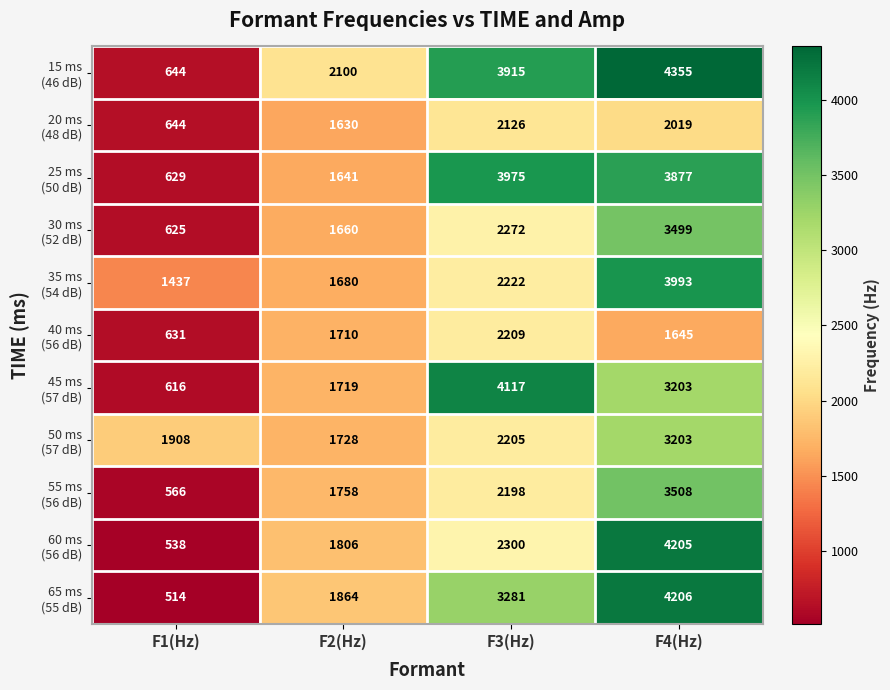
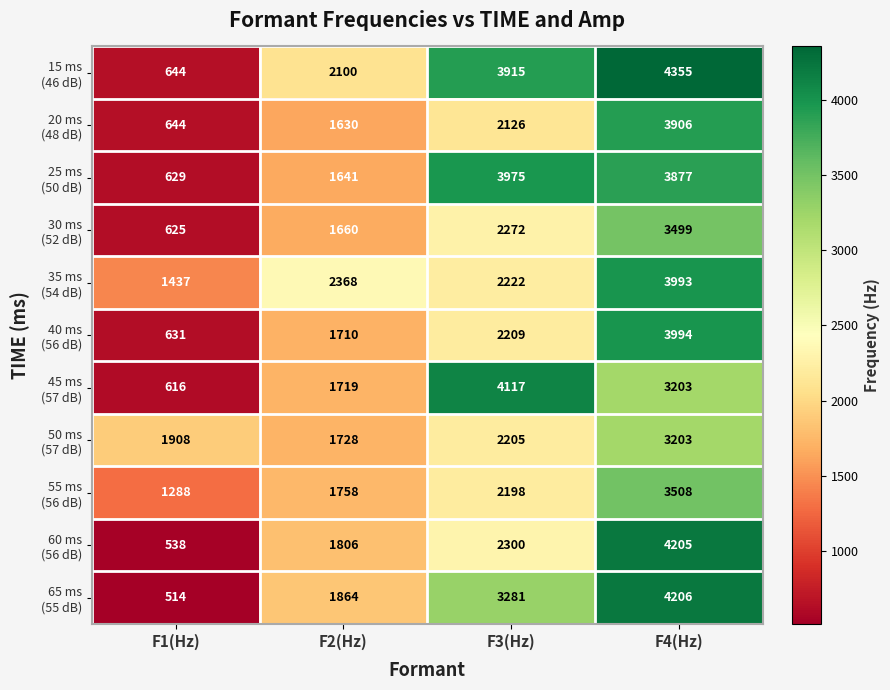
  {
    "15 ms (46 dB)": {
      "F1(Hz)": 644,
      "F2(Hz)": 2100,
      "F3(Hz)": 3915,
      "F4(Hz)": 4355
    },
    "20 ms (48 dB)": {
      "F1(Hz)": 644,
      "F2(Hz)": 1630,
      "F3(Hz)": 2126,
-     "F4(Hz)": 2019
+     "F4(Hz)": 3906
    },
    "25 ms (50 dB)": {
      "F1(Hz)": 629,
      "F2(Hz)": 1641,
      "F3(Hz)": 3975,
      "F4(Hz)": 3877
    },
    "30 ms (52 dB)": {
      "F1(Hz)": 625,
      "F2(Hz)": 1660,
      "F3(Hz)": 2272,
      "F4(Hz)": 3499
    },
    "35 ms (54 dB)": {
      "F1(Hz)": 1437,
-     "F2(Hz)": 1680,
+     "F2(Hz)": 2368,
      "F3(Hz)": 2222,
      "F4(Hz)": 3993
    },
    "40 ms (56 dB)": {
      "F1(Hz)": 631,
      "F2(Hz)": 1710,
      "F3(Hz)": 2209,
-     "F4(Hz)": 1645
+     "F4(Hz)": 3994
    },
    "45 ms (57 dB)": {
      "F1(Hz)": 616,
      "F2(Hz)": 1719,
      "F3(Hz)": 4117,
      "F4(Hz)": 3203
    },
    "50 ms (57 dB)": {
      "F1(Hz)": 1908,
      "F2(Hz)": 1728,
      "F3(Hz)": 2205,
      "F4(Hz)": 3203
    },
    "55 ms (56 dB)": {
-     "F1(Hz)": 566,
+     "F1(Hz)": 1288,
      "F2(Hz)": 1758,
      "F3(Hz)": 2198,
      "F4(Hz)": 3508
    },
    "60 ms (56 dB)": {
      "F1(Hz)": 538,
      "F2(Hz)": 1806,
      "F3(Hz)": 2300,
      "F4(Hz)": 4205
    },
    "65 ms (55 dB)": {
      "F1(Hz)": 514,
      "F2(Hz)": 1864,
      "F3(Hz)": 3281,
      "F4(Hz)": 4206
    }
  }
